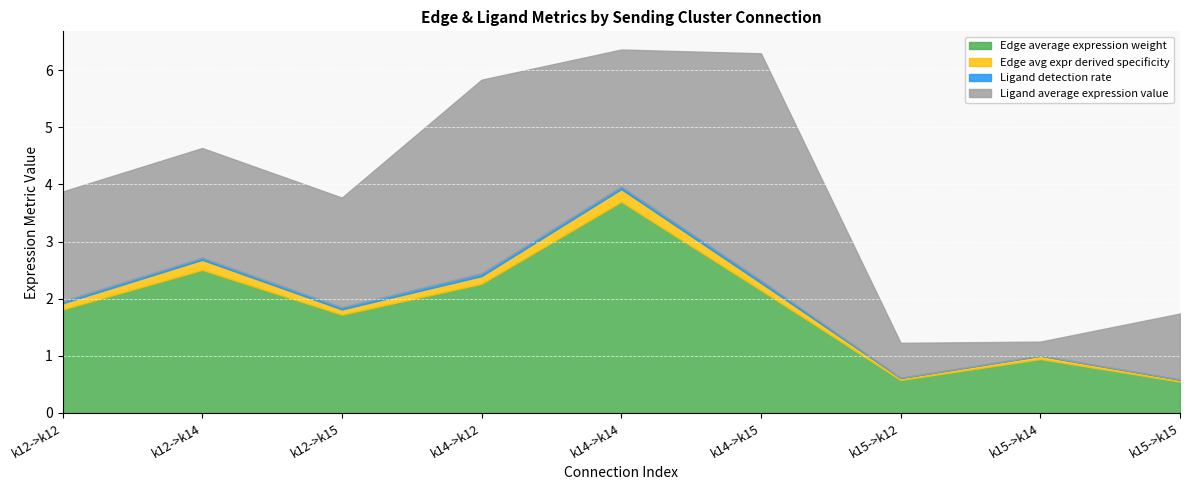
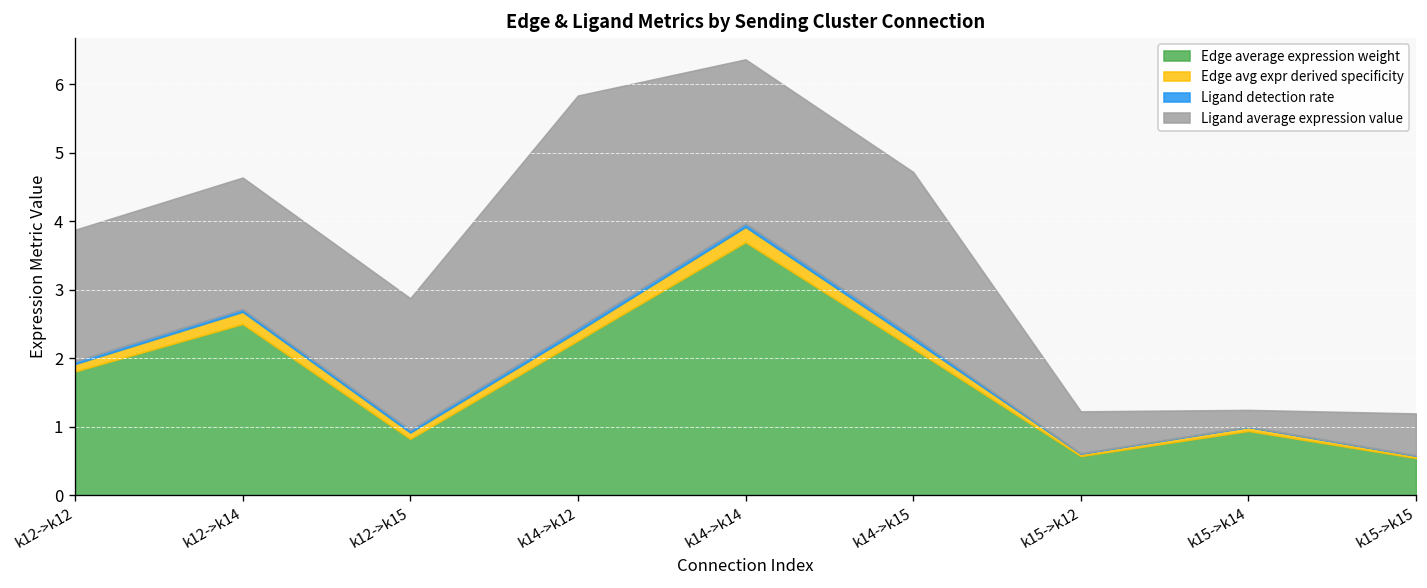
  {
    "Edge average expression weight": {
      "k12->k12": 1.8,
      "k12->k14": 2.5,
-     "k12->k15": 1.7,
+     "k12->k15": 0.8,
      "k14->k12": 2.3,
      "k14->k14": 3.7,
      "k14->k15": 2.1,
      "k15->k14": 0.9
    },
    "Edge avg expr derived specificity": {
      "k14->k12": 0.1,
      "k14->k14": 0.2,
      "k14->k15": 0.1
    },
    "Ligand detection rate": {
      "k14->k12": 0.0,
      "k14->k14": 0.0,
      "k14->k15": 0.0
    },
    "Ligand average expression value": {
      "k12->k12": 1.9,
      "k12->k14": 1.9,
      "k12->k15": 1.9,
      "k14->k12": 3.4,
      "k14->k14": 2.4,
-     "k14->k15": 4.0,
+     "k14->k15": 2.4,
      "k15->k12": 0.6,
      "k15->k14": 0.2,
-     "k15->k15": 1.2
+     "k15->k15": 0.6
    }
  }
